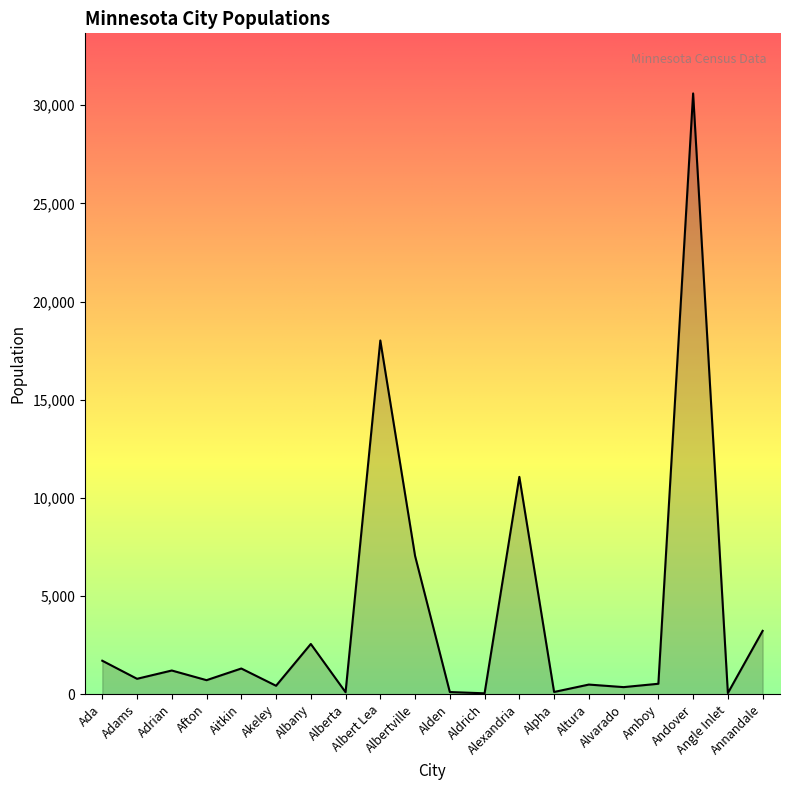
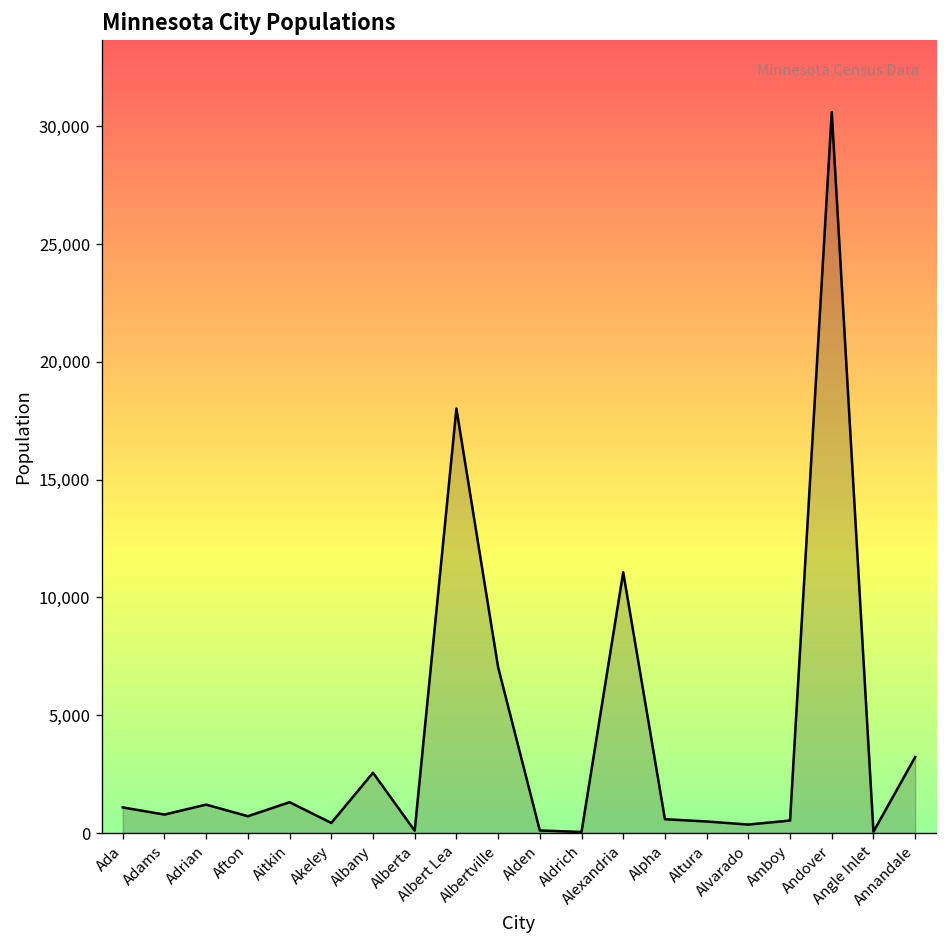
  {
-   "Ada": "1,700",
+   "Ada": "1,100",
    "Adams": "800",
    "Adrian": "1,200",
    "Afton": "700",
    "Aitkin": "1,300",
    "Akeley": "400",
    "Albany": "2,600",
    "Alberta": "100",
    "Albert Lea": "18,000",
    "Albertville": "7,000",
    "Alden": "100",
    "Aldrich": "0",
    "Alexandria": "11,100",
-   "Alpha": "100",
+   "Alpha": "600",
    "Altura": "500",
    "Alvarado": "400",
    "Amboy": "500",
    "Andover": "30,600",
    "Angle Inlet": "100",
    "Annandale": "3,200"
  }
